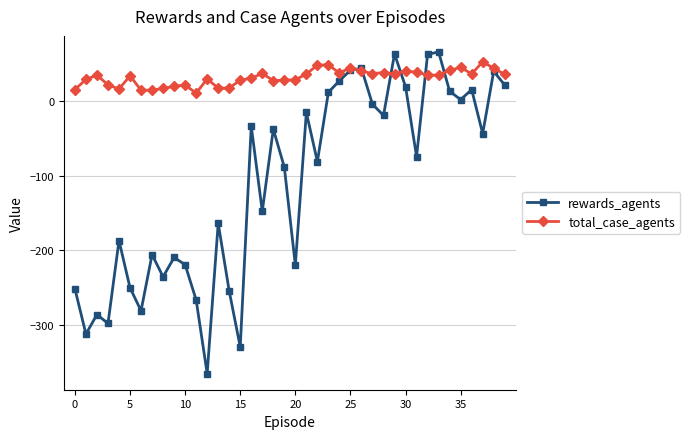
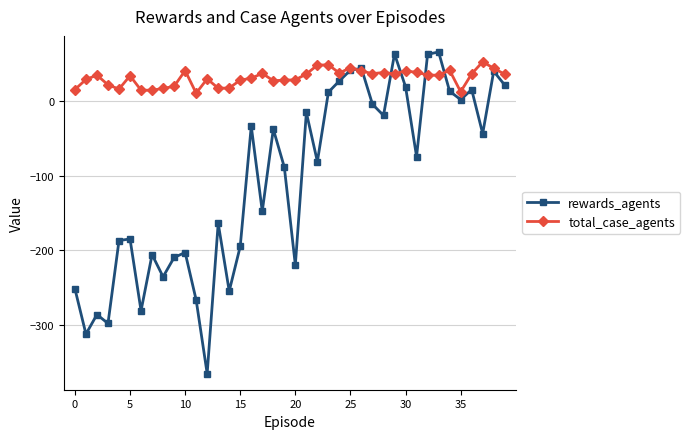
  {
    "rewards_agents": {
      "0": -250,
-     "5": -250,
-     "10": -220,
-     "15": -330,
+     "5": -180,
+     "10": -200,
+     "15": -190,
      "20": -220,
      "25": 40,
      "30": 20,
      "35": 0
    },
    "total_case_agents": {
      "0": 20,
      "5": 30,
-     "10": 20,
+     "10": 40,
      "15": 30,
      "20": 30,
      "25": 40,
      "30": 40,
-     "35": 40
+     "35": 10
    }
  }
